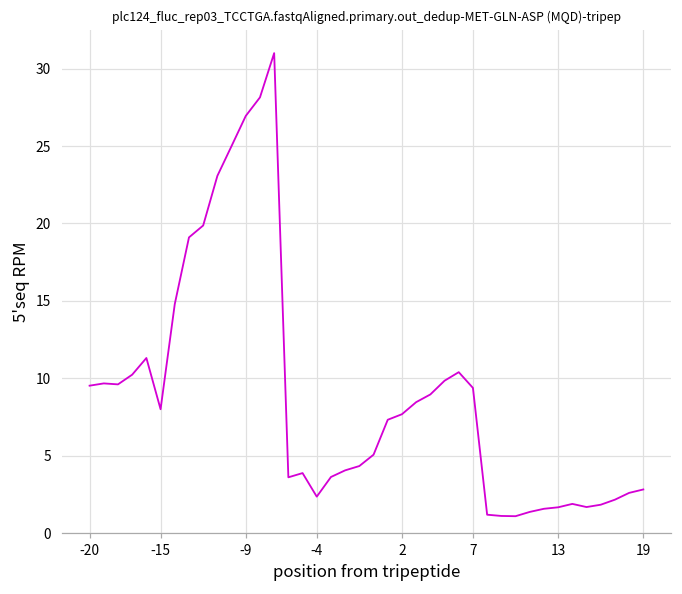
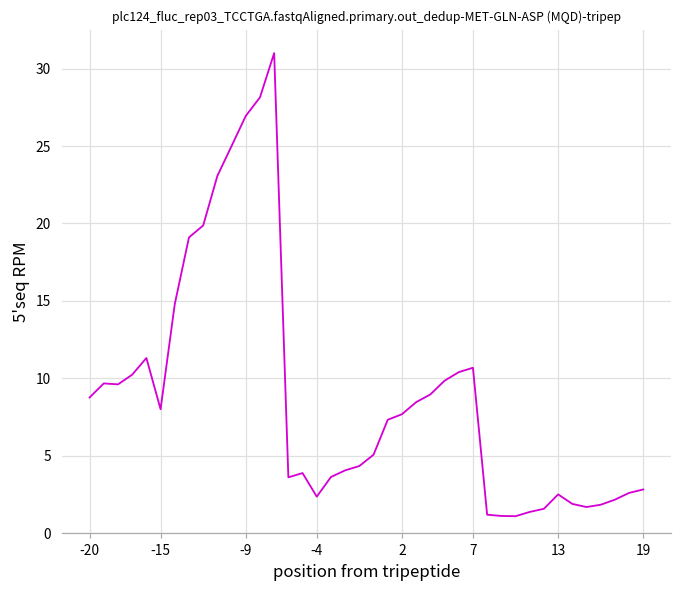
  {
-   "-20": 9.5,
+   "-20": 8.8,
    "-15": 8.0,
    "-9": 26.9,
    "-4": 2.4,
    "2": 7.7,
-   "7": 9.4,
-   "13": 1.7,
+   "7": 10.7,
+   "13": 2.5,
    "19": 2.8
  }
